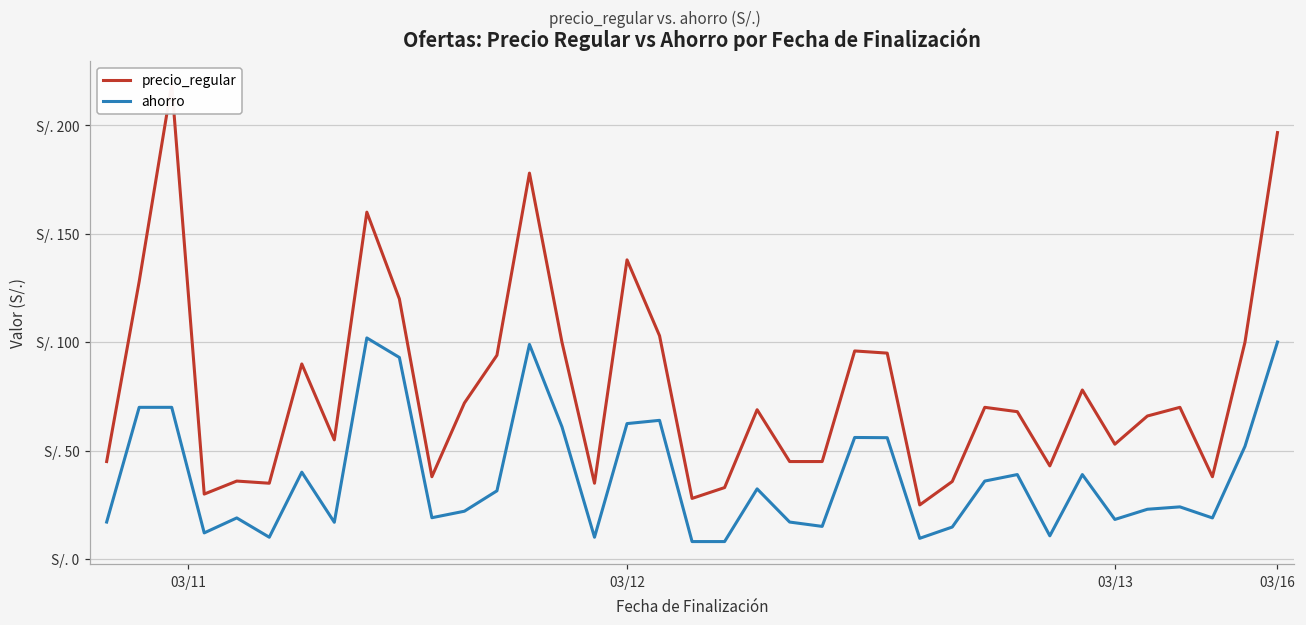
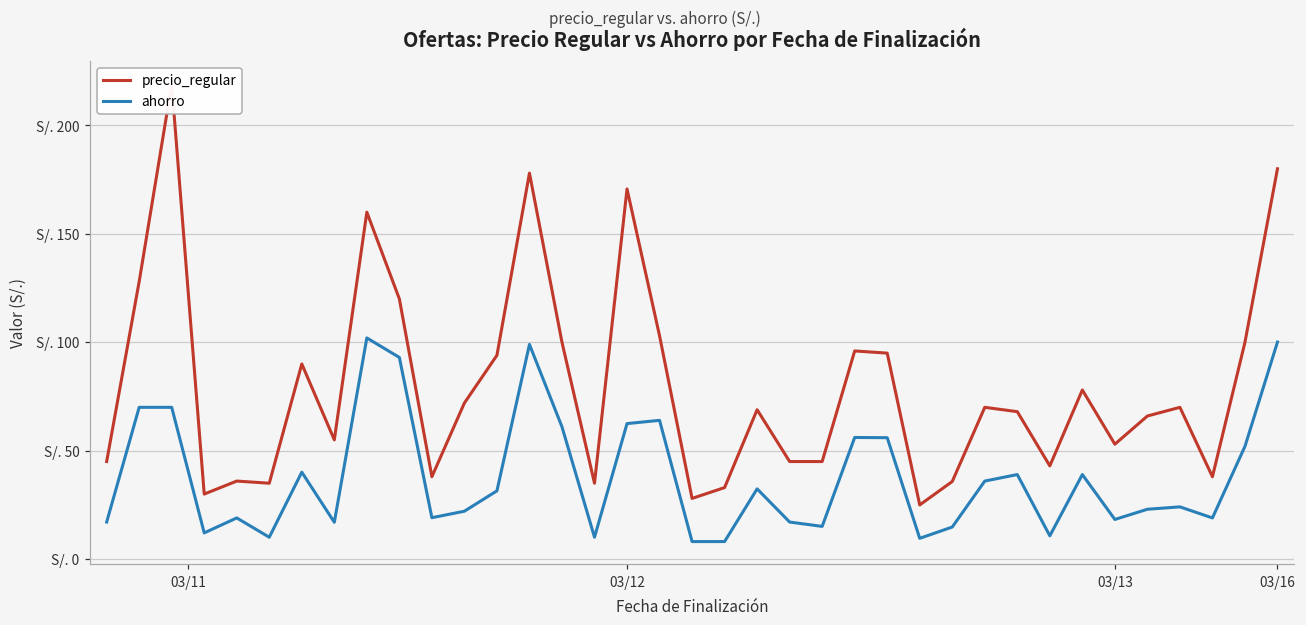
  {
    "precio_regular": {
-     "03/12": "S/. 138",
+     "03/12": "S/. 171",
      "03/13": "S/. 53",
-     "03/16": "S/. 197"
+     "03/16": "S/. 180"
    },
    "ahorro": {
      "03/12": "S/. 63",
      "03/13": "S/. 18",
      "03/16": "S/. 100"
    }
  }
